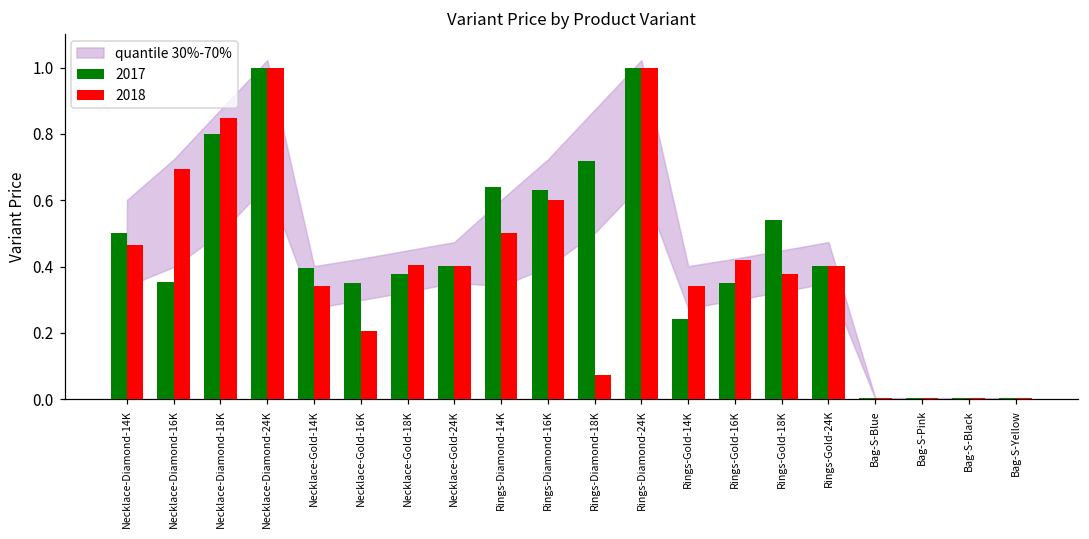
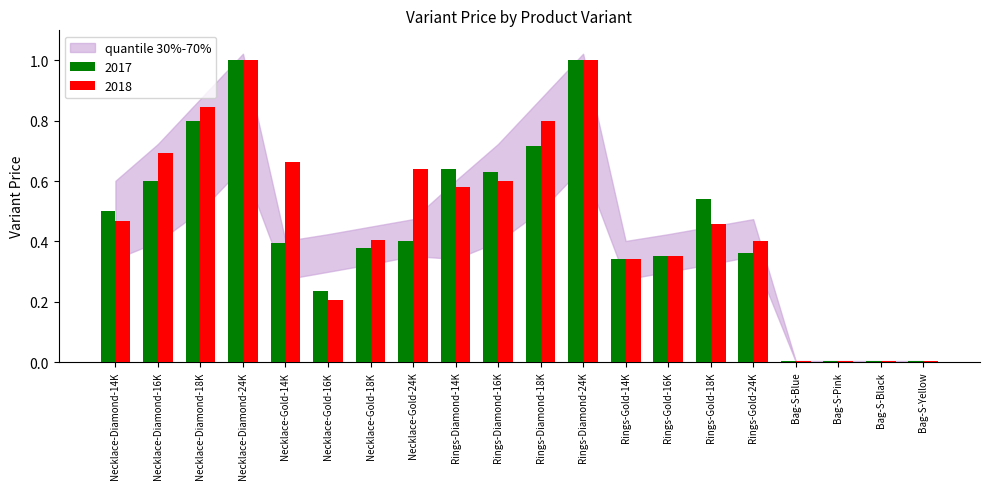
  {
    "2017": {
      "Necklace-Diamond-14K": 0.50,
-     "Necklace-Diamond-16K": 0.35,
+     "Necklace-Diamond-16K": 0.60,
      "Necklace-Diamond-18K": 0.80,
      "Necklace-Diamond-24K": 1.00,
      "Necklace-Gold-14K": 0.40,
-     "Necklace-Gold-16K": 0.35,
+     "Necklace-Gold-16K": 0.24,
      "Necklace-Gold-18K": 0.38,
      "Necklace-Gold-24K": 0.40,
      "Rings-Diamond-14K": 0.64,
      "Rings-Diamond-16K": 0.63,
      "Rings-Diamond-18K": 0.72,
      "Rings-Diamond-24K": 1.00,
-     "Rings-Gold-14K": 0.24,
+     "Rings-Gold-14K": 0.34,
      "Rings-Gold-16K": 0.35,
      "Rings-Gold-18K": 0.54,
-     "Rings-Gold-24K": 0.40
+     "Rings-Gold-24K": 0.36
    },
    "2018": {
      "Necklace-Diamond-14K": 0.47,
      "Necklace-Diamond-16K": 0.69,
      "Necklace-Diamond-18K": 0.85,
      "Necklace-Diamond-24K": 1.00,
-     "Necklace-Gold-14K": 0.34,
+     "Necklace-Gold-14K": 0.66,
      "Necklace-Gold-16K": 0.21,
      "Necklace-Gold-18K": 0.41,
-     "Necklace-Gold-24K": 0.40,
-     "Rings-Diamond-14K": 0.50,
+     "Necklace-Gold-24K": 0.64,
+     "Rings-Diamond-14K": 0.58,
      "Rings-Diamond-16K": 0.60,
-     "Rings-Diamond-18K": 0.07,
+     "Rings-Diamond-18K": 0.80,
      "Rings-Diamond-24K": 1.00,
      "Rings-Gold-14K": 0.34,
-     "Rings-Gold-16K": 0.42,
-     "Rings-Gold-18K": 0.38,
+     "Rings-Gold-16K": 0.35,
+     "Rings-Gold-18K": 0.46,
      "Rings-Gold-24K": 0.40
    }
  }
